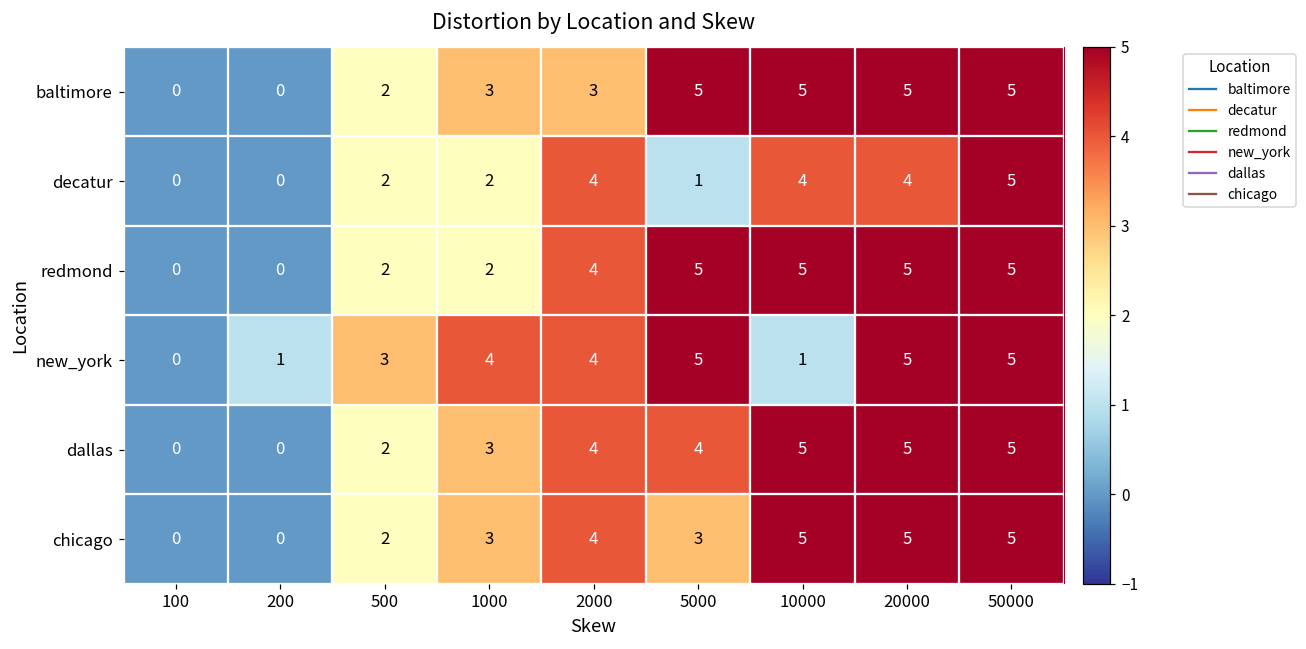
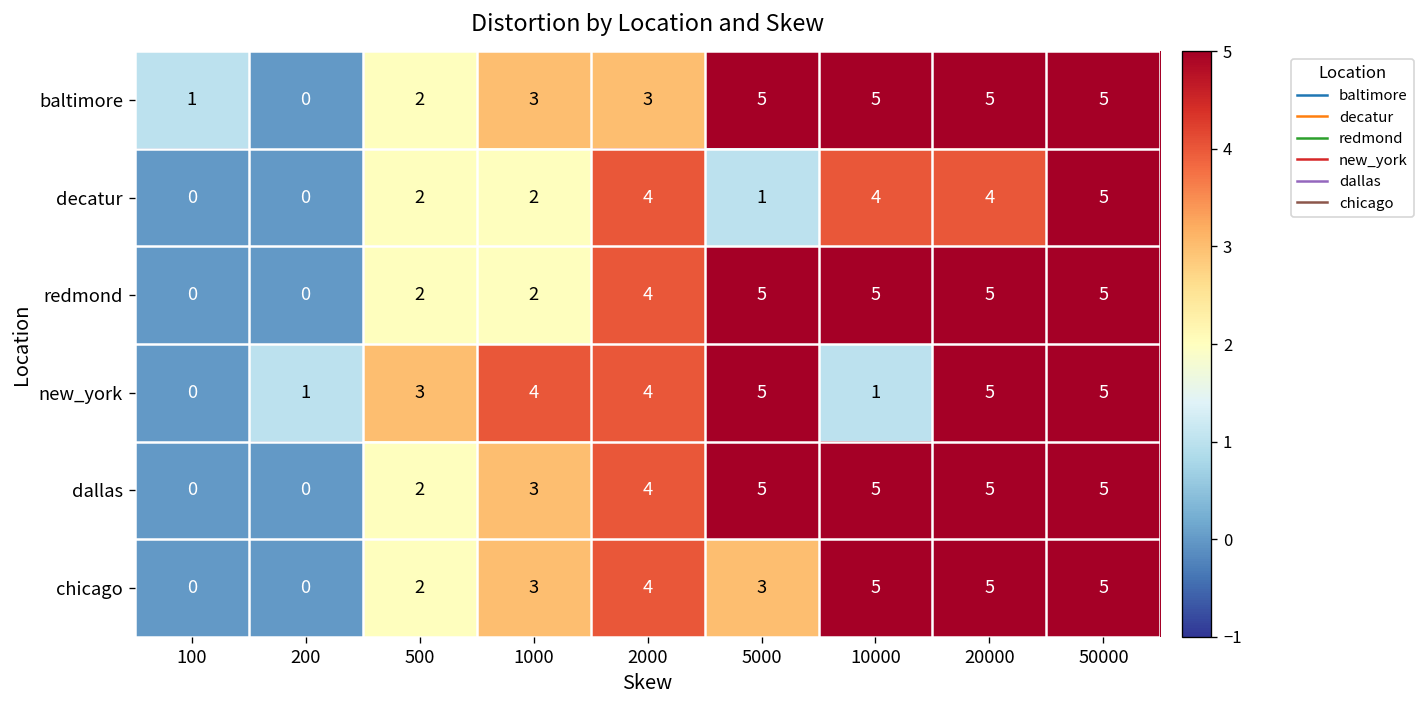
  {
    "baltimore": {
-     "100": 0,
+     "100": 1,
      "200": 0,
      "500": 2,
      "1000": 3,
      "2000": 3,
      "5000": 5,
      "10000": 5,
      "20000": 5,
      "50000": 5
    },
    "decatur": {
      "100": 0,
      "200": 0,
      "500": 2,
      "1000": 2,
      "2000": 4,
      "5000": 1,
      "10000": 4,
      "20000": 4,
      "50000": 5
    },
    "redmond": {
      "100": 0,
      "200": 0,
      "500": 2,
      "1000": 2,
      "2000": 4,
      "5000": 5,
      "10000": 5,
      "20000": 5,
      "50000": 5
    },
    "new_york": {
      "100": 0,
      "200": 1,
      "500": 3,
      "1000": 4,
      "2000": 4,
      "5000": 5,
      "10000": 1,
      "20000": 5,
      "50000": 5
    },
    "dallas": {
      "100": 0,
      "200": 0,
      "500": 2,
      "1000": 3,
      "2000": 4,
-     "5000": 4,
+     "5000": 5,
      "10000": 5,
      "20000": 5,
      "50000": 5
    },
    "chicago": {
      "100": 0,
      "200": 0,
      "500": 2,
      "1000": 3,
      "2000": 4,
      "5000": 3,
      "10000": 5,
      "20000": 5,
      "50000": 5
    }
  }
